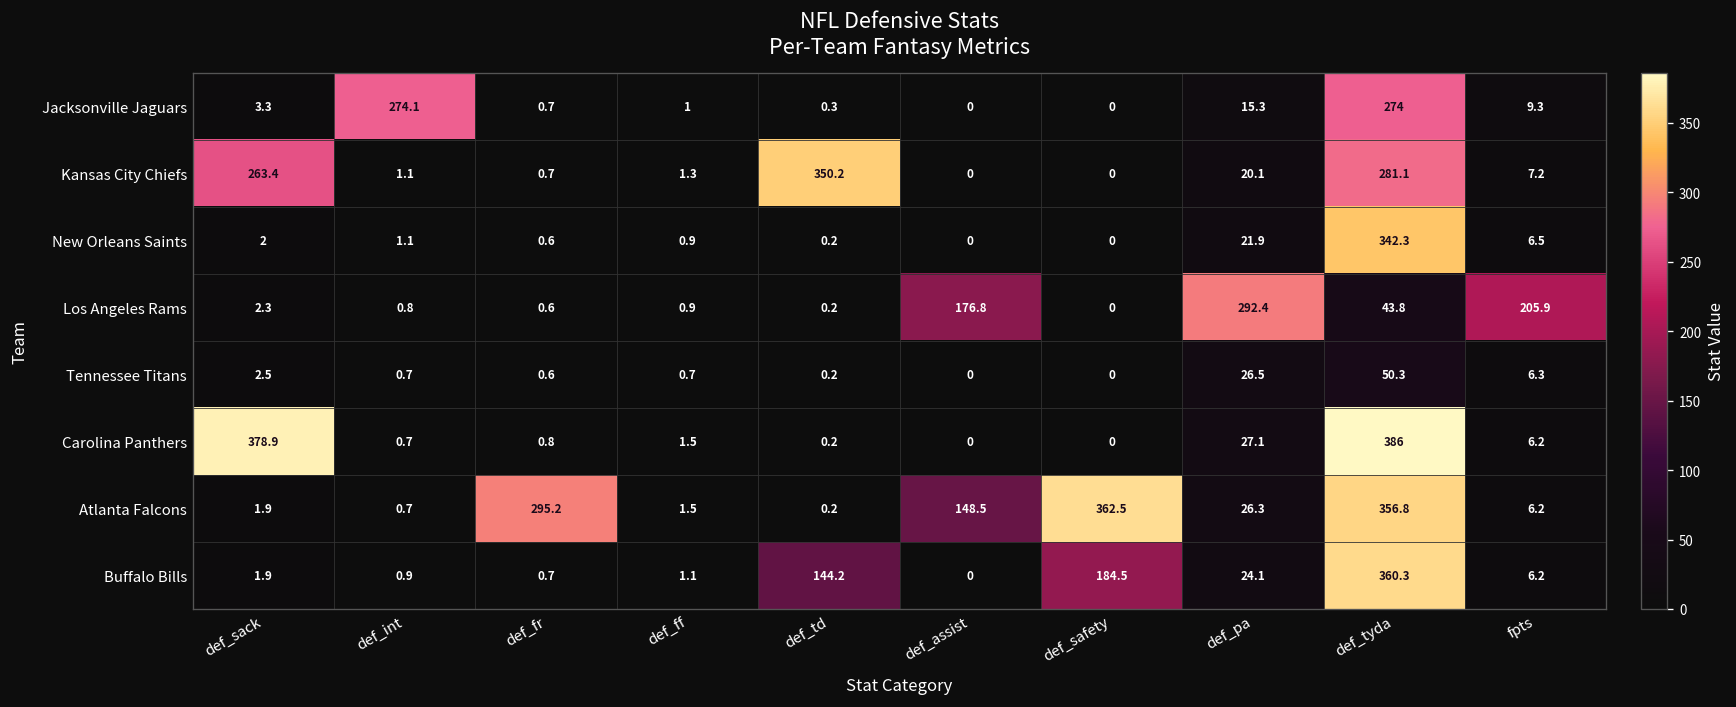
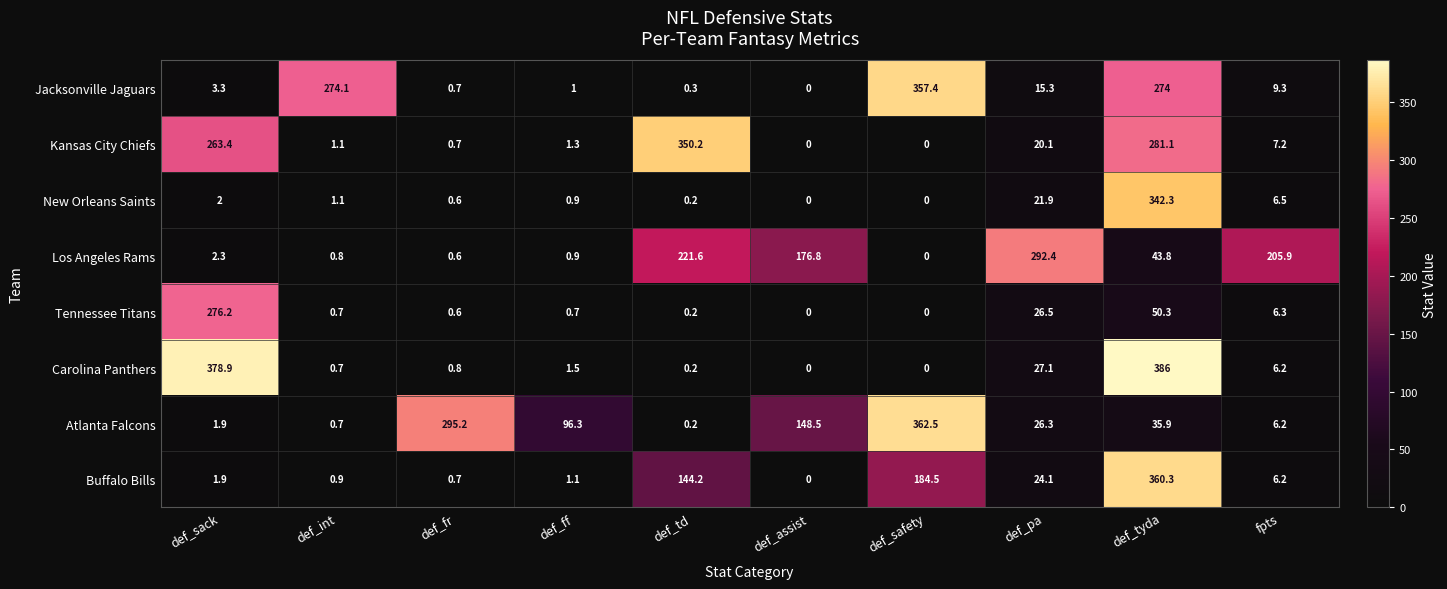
  {
    "Jacksonville Jaguars": {
      "def_sack": 3.3,
      "def_int": 274.1,
      "def_fr": 0.7,
      "def_ff": 1,
      "def_td": 0.3,
      "def_assist": 0,
-     "def_safety": 0,
+     "def_safety": 357.4,
      "def_pa": 15.3,
      "def_tyda": 274,
      "fpts": 9.3
    },
    "Kansas City Chiefs": {
      "def_sack": 263.4,
      "def_int": 1.1,
      "def_fr": 0.7,
      "def_ff": 1.3,
      "def_td": 350.2,
      "def_assist": 0,
      "def_safety": 0,
      "def_pa": 20.1,
      "def_tyda": 281.1,
      "fpts": 7.2
    },
    "New Orleans Saints": {
      "def_sack": 2,
      "def_int": 1.1,
      "def_fr": 0.6,
      "def_ff": 0.9,
      "def_td": 0.2,
      "def_assist": 0,
      "def_safety": 0,
      "def_pa": 21.9,
      "def_tyda": 342.3,
      "fpts": 6.5
    },
    "Los Angeles Rams": {
      "def_sack": 2.3,
      "def_int": 0.8,
      "def_fr": 0.6,
      "def_ff": 0.9,
-     "def_td": 0.2,
+     "def_td": 221.6,
      "def_assist": 176.8,
      "def_safety": 0,
      "def_pa": 292.4,
      "def_tyda": 43.8,
      "fpts": 205.9
    },
    "Tennessee Titans": {
-     "def_sack": 2.5,
+     "def_sack": 276.2,
      "def_int": 0.7,
      "def_fr": 0.6,
      "def_ff": 0.7,
      "def_td": 0.2,
      "def_assist": 0,
      "def_safety": 0,
      "def_pa": 26.5,
      "def_tyda": 50.3,
      "fpts": 6.3
    },
    "Carolina Panthers": {
      "def_sack": 378.9,
      "def_int": 0.7,
      "def_fr": 0.8,
      "def_ff": 1.5,
      "def_td": 0.2,
      "def_assist": 0,
      "def_safety": 0,
      "def_pa": 27.1,
      "def_tyda": 386,
      "fpts": 6.2
    },
    "Atlanta Falcons": {
      "def_sack": 1.9,
      "def_int": 0.7,
      "def_fr": 295.2,
-     "def_ff": 1.5,
+     "def_ff": 96.3,
      "def_td": 0.2,
      "def_assist": 148.5,
      "def_safety": 362.5,
      "def_pa": 26.3,
-     "def_tyda": 356.8,
+     "def_tyda": 35.9,
      "fpts": 6.2
    },
    "Buffalo Bills": {
      "def_sack": 1.9,
      "def_int": 0.9,
      "def_fr": 0.7,
      "def_ff": 1.1,
      "def_td": 144.2,
      "def_assist": 0,
      "def_safety": 184.5,
      "def_pa": 24.1,
      "def_tyda": 360.3,
      "fpts": 6.2
    }
  }
